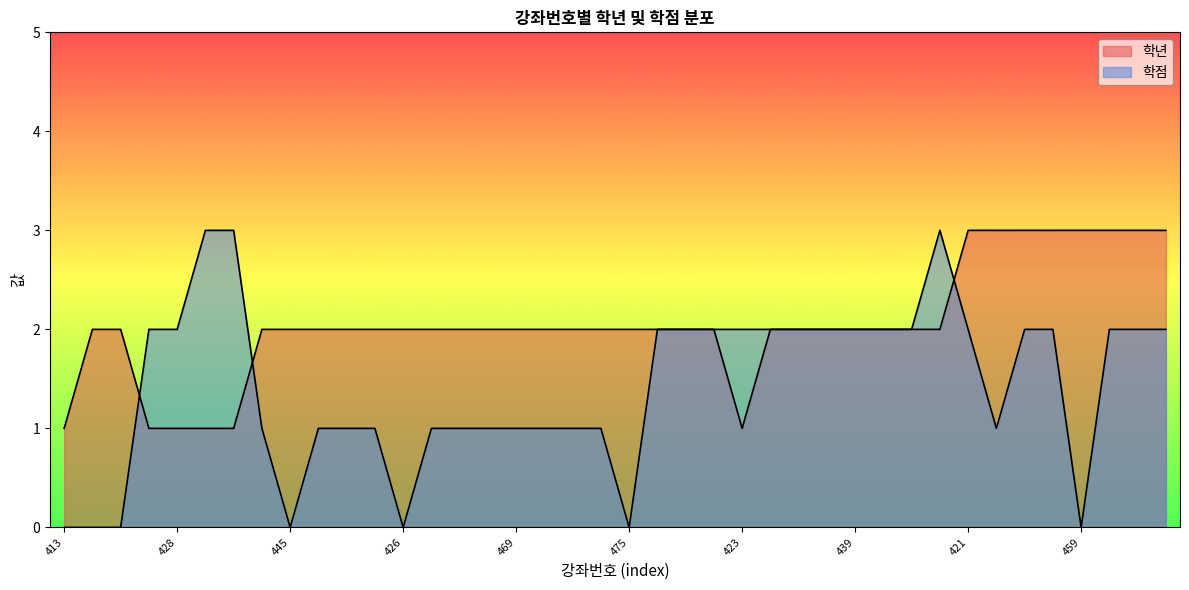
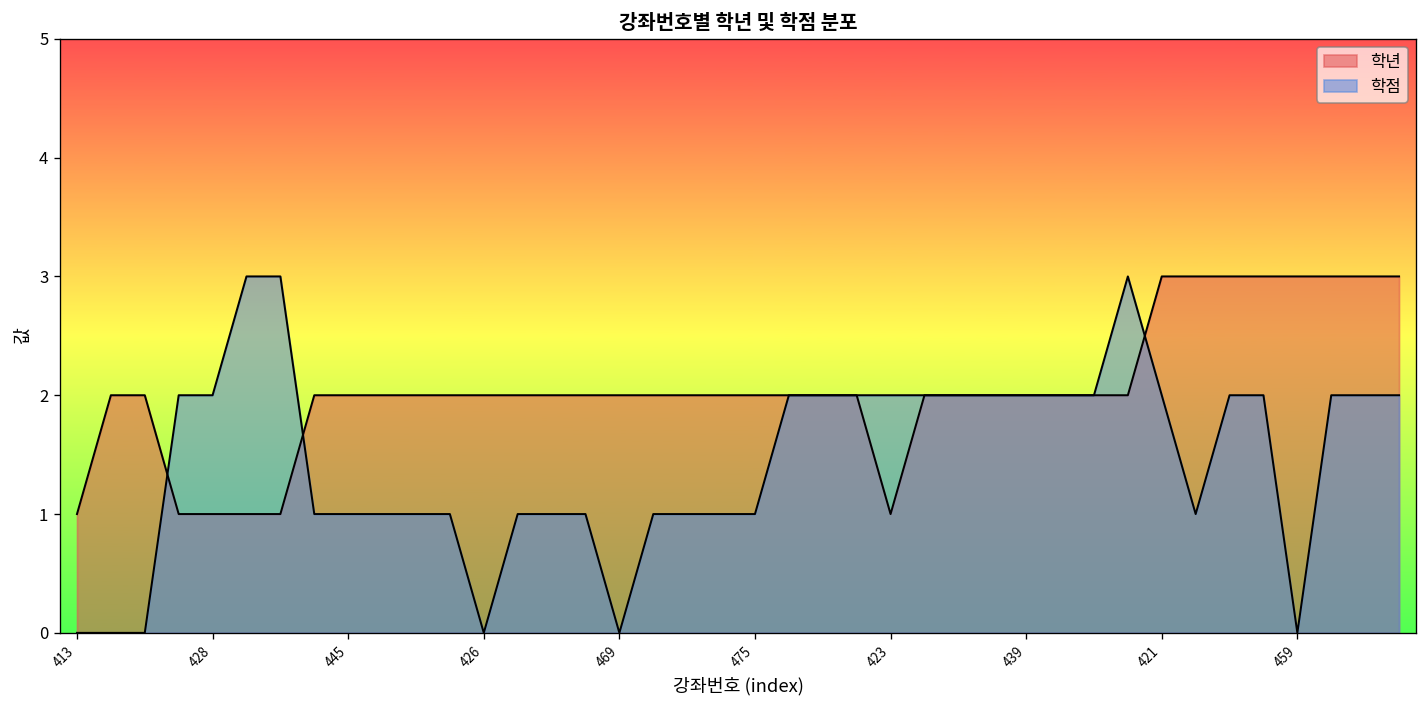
  {
    "학년": {
      "413": 1,
      "428": 1,
      "445": 2,
      "426": 2,
      "469": 2,
      "475": 2,
      "423": 1,
      "421": 3,
      "459": 3
    },
    "학점": {
      "413": 0,
      "428": 2,
-     "445": 0,
+     "445": 1,
      "426": 0,
-     "469": 1,
-     "475": 0,
+     "469": 0,
+     "475": 1,
      "423": 2,
      "421": 2,
      "459": 0
    }
  }
